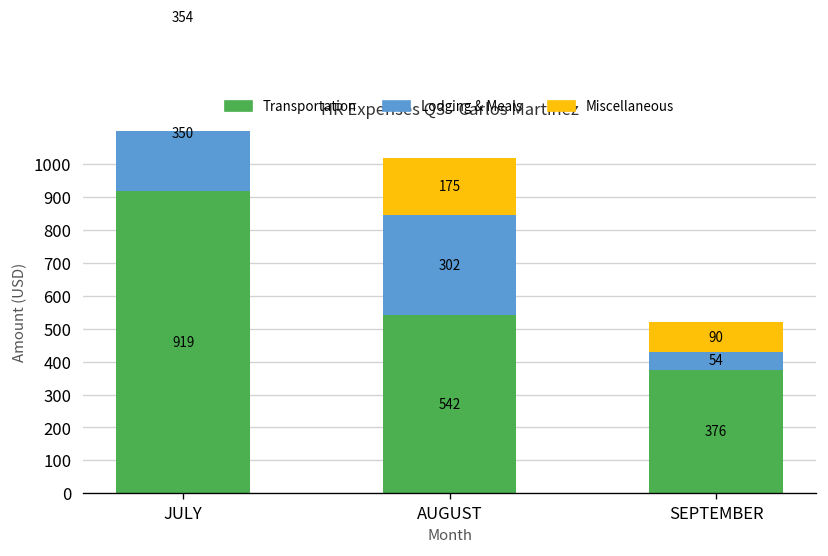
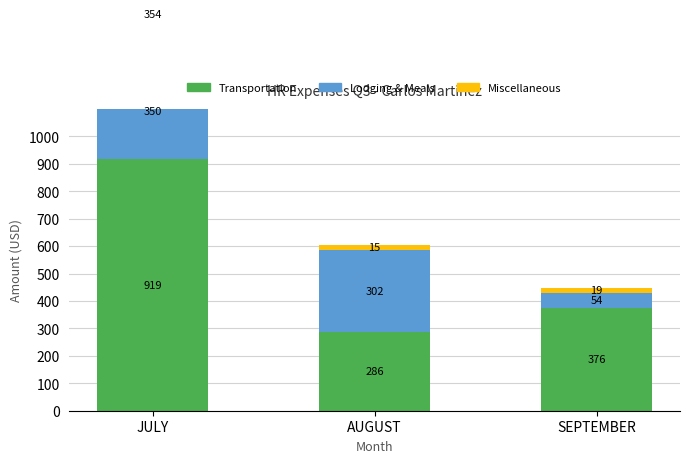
  {
    "Transportation": {
      "JULY": 919,
-     "AUGUST": 542,
+     "AUGUST": 286,
      "SEPTEMBER": 376
    },
    "Lodging & Meals": {
      "AUGUST": 302,
      "SEPTEMBER": 54
    },
    "Miscellaneous": {
-     "AUGUST": 175,
-     "SEPTEMBER": 90
+     "AUGUST": 15,
+     "SEPTEMBER": 19
    }
  }
